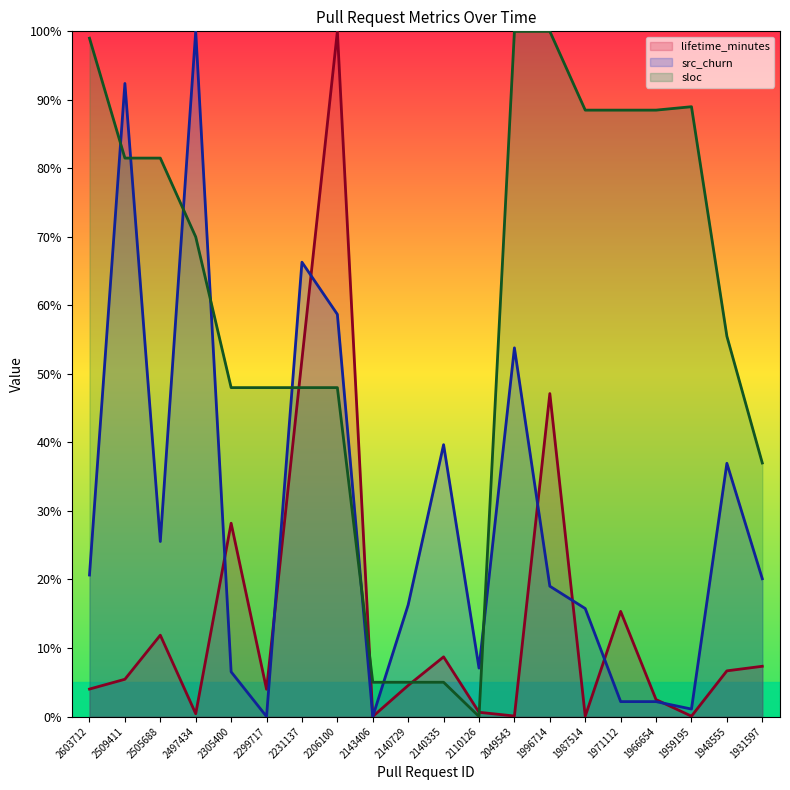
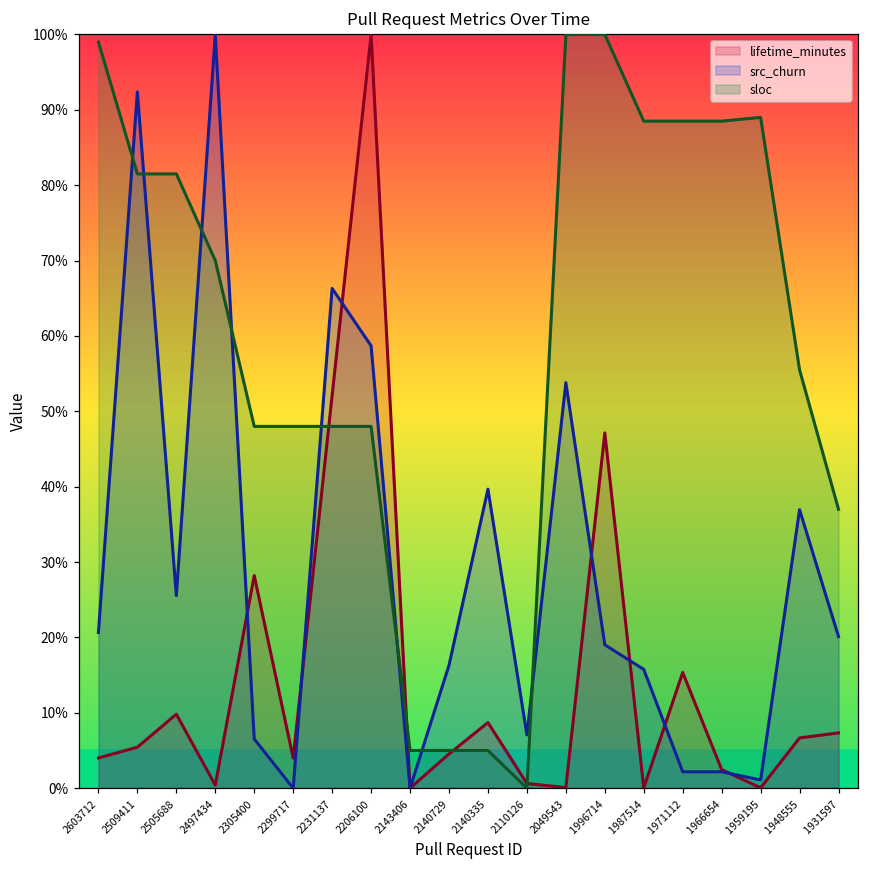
  {
    "lifetime_minutes": {
      "2509411": "5%",
-     "2505688": "12%",
+     "2505688": "10%",
      "2305400": "28%",
      "2231137": "52%",
      "2206100": "100%",
      "2140335": "9%",
      "1996714": "47%",
      "1971112": "15%",
      "1948555": "7%",
      "1931597": "7%"
    }
  }
